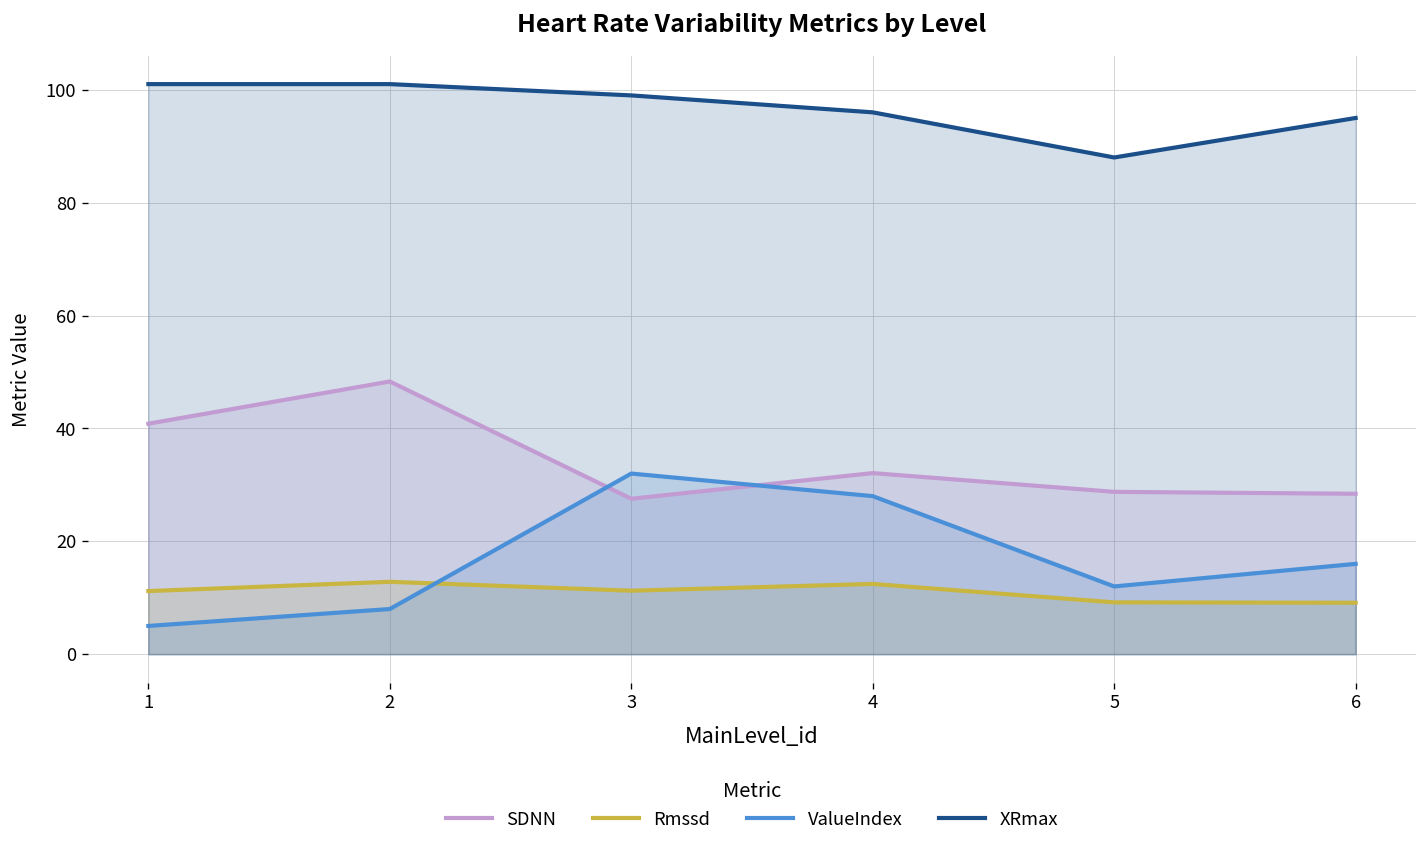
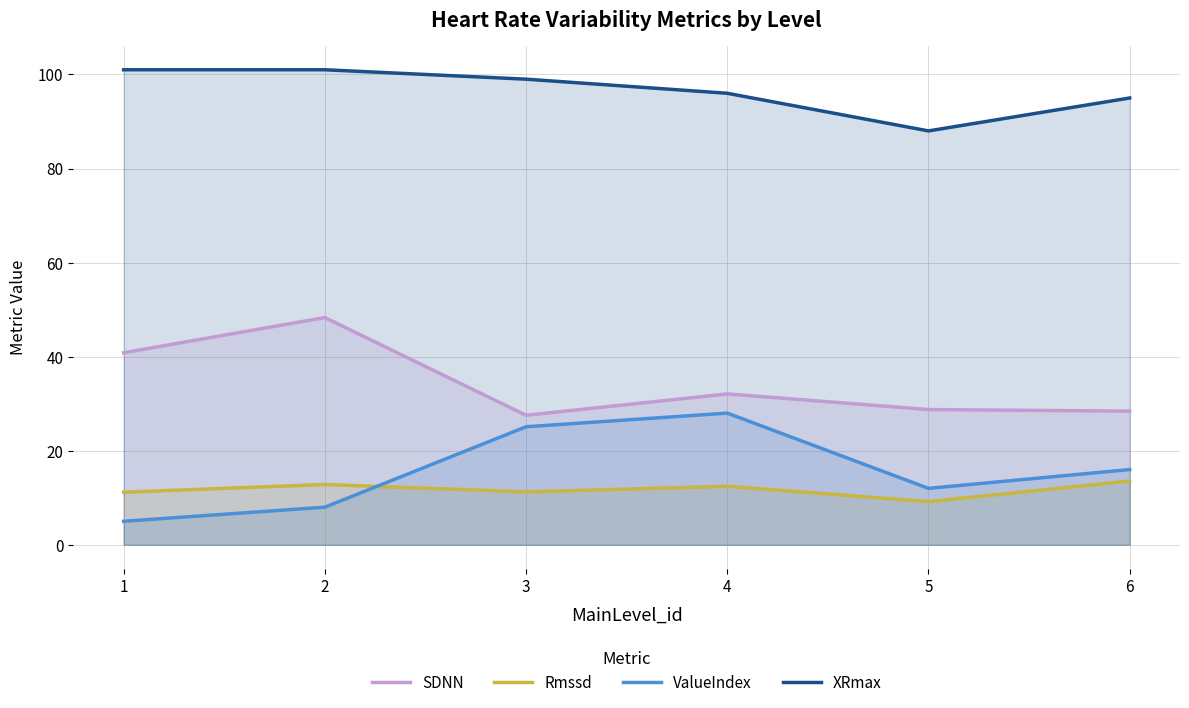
  {
    "SDNN": {
      "1": 41,
      "2": 48,
      "3": 28,
      "4": 32,
      "5": 29,
      "6": 28
    },
    "Rmssd": {
      "1": 11,
      "2": 13,
      "3": 11,
      "4": 12,
      "5": 9,
-     "6": 9
+     "6": 14
    },
    "ValueIndex": {
      "1": 5,
      "2": 8,
-     "3": 32,
+     "3": 25,
      "4": 28,
      "5": 12,
      "6": 16
    },
    "XRmax": {
      "1": 101,
      "2": 101,
      "3": 99,
      "4": 96,
      "5": 88,
      "6": 95
    }
  }
